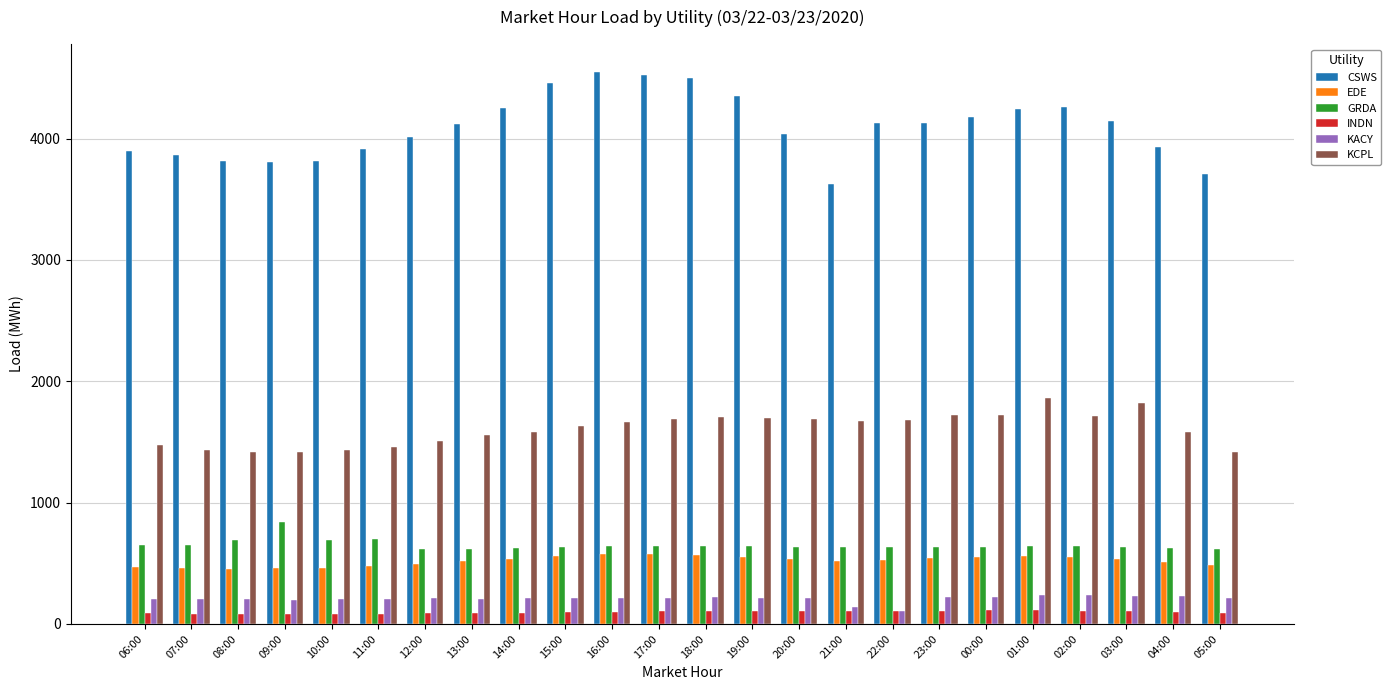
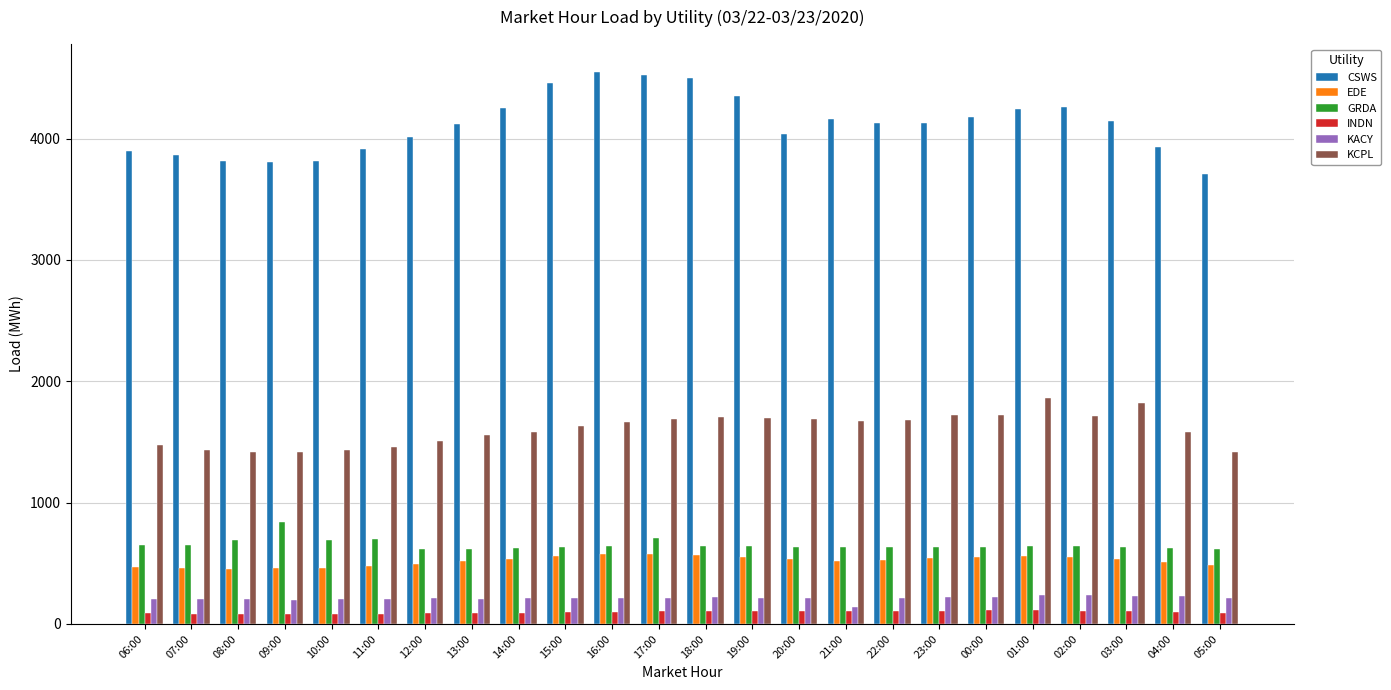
  {
    "CSWS": {
      "06:00": 3900,
      "07:00": 3860,
      "08:00": 3810,
      "09:00": 3800,
      "10:00": 3810,
      "11:00": 3910,
      "12:00": 4020,
      "13:00": 4120,
      "14:00": 4260,
      "15:00": 4460,
      "16:00": 4550,
      "17:00": 4520,
      "18:00": 4500,
      "19:00": 4350,
      "20:00": 4040,
-     "21:00": 3630,
+     "21:00": 4160,
      "22:00": 4130,
      "23:00": 4130,
      "00:00": 4180,
      "01:00": 4240,
      "02:00": 4260,
      "03:00": 4140,
      "04:00": 3930,
      "05:00": 3710
    },
    "EDE": {
      "06:00": 470,
      "07:00": 460,
      "08:00": 460,
      "09:00": 460,
      "10:00": 460,
      "11:00": 470,
      "12:00": 490,
      "13:00": 520,
      "14:00": 540,
      "15:00": 560,
      "16:00": 570,
      "17:00": 580,
      "18:00": 570,
      "19:00": 550,
      "20:00": 530,
      "21:00": 520,
      "22:00": 530,
      "23:00": 540,
      "00:00": 550,
      "01:00": 560,
      "02:00": 550,
      "03:00": 540,
      "04:00": 510,
      "05:00": 480
    },
    "GRDA": {
      "06:00": 650,
      "07:00": 650,
      "08:00": 690,
      "09:00": 840,
      "10:00": 700,
      "11:00": 700,
      "12:00": 620,
      "13:00": 620,
      "14:00": 630,
      "15:00": 630,
      "16:00": 640,
-     "17:00": 640,
+     "17:00": 710,
      "18:00": 640,
      "19:00": 640,
      "20:00": 630,
      "21:00": 630,
      "22:00": 630,
      "23:00": 630,
      "00:00": 630,
      "01:00": 640,
      "02:00": 640,
      "03:00": 630,
      "04:00": 630,
      "05:00": 620
    },
    "INDN": {
      "06:00": 90,
      "07:00": 80,
      "08:00": 80,
      "09:00": 80,
      "10:00": 80,
      "11:00": 80,
      "12:00": 90,
      "13:00": 90,
      "14:00": 90,
      "15:00": 100,
      "16:00": 100,
      "17:00": 100,
      "18:00": 110,
      "19:00": 110,
      "20:00": 110,
      "21:00": 110,
      "22:00": 110,
      "23:00": 110,
      "00:00": 110,
      "01:00": 110,
      "02:00": 110,
      "03:00": 100,
      "04:00": 100,
      "05:00": 90
    },
    "KACY": {
      "06:00": 210,
      "07:00": 200,
      "08:00": 200,
      "09:00": 200,
      "10:00": 200,
      "11:00": 210,
      "12:00": 210,
      "13:00": 210,
      "14:00": 210,
      "15:00": 210,
      "16:00": 220,
      "17:00": 220,
      "18:00": 220,
      "19:00": 220,
      "20:00": 220,
      "21:00": 140,
-     "22:00": 100,
+     "22:00": 220,
      "23:00": 220,
      "00:00": 220,
      "01:00": 240,
      "02:00": 240,
      "03:00": 230,
      "04:00": 230,
      "05:00": 220
    },
    "KCPL": {
      "06:00": 1470,
      "07:00": 1440,
      "08:00": 1420,
      "09:00": 1420,
      "10:00": 1430,
      "11:00": 1460,
      "12:00": 1510,
      "13:00": 1560,
      "14:00": 1580,
      "15:00": 1630,
      "16:00": 1670,
      "17:00": 1690,
      "18:00": 1700,
      "19:00": 1700,
      "20:00": 1690,
      "21:00": 1670,
      "22:00": 1680,
      "23:00": 1720,
      "00:00": 1720,
      "01:00": 1860,
      "02:00": 1720,
      "03:00": 1820,
      "04:00": 1580,
      "05:00": 1420
    }
  }
